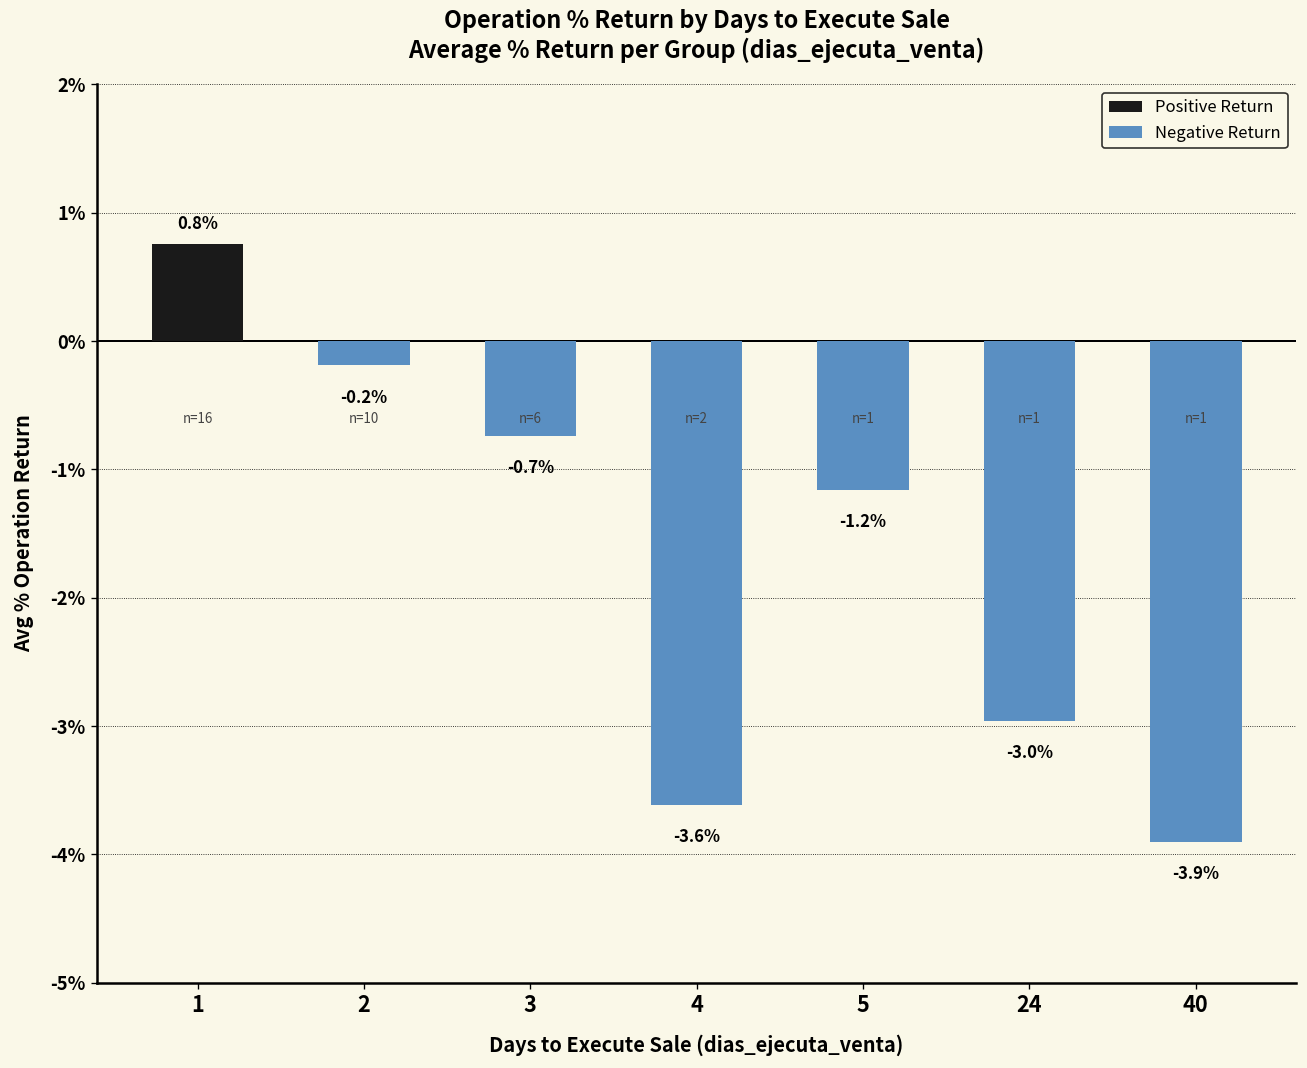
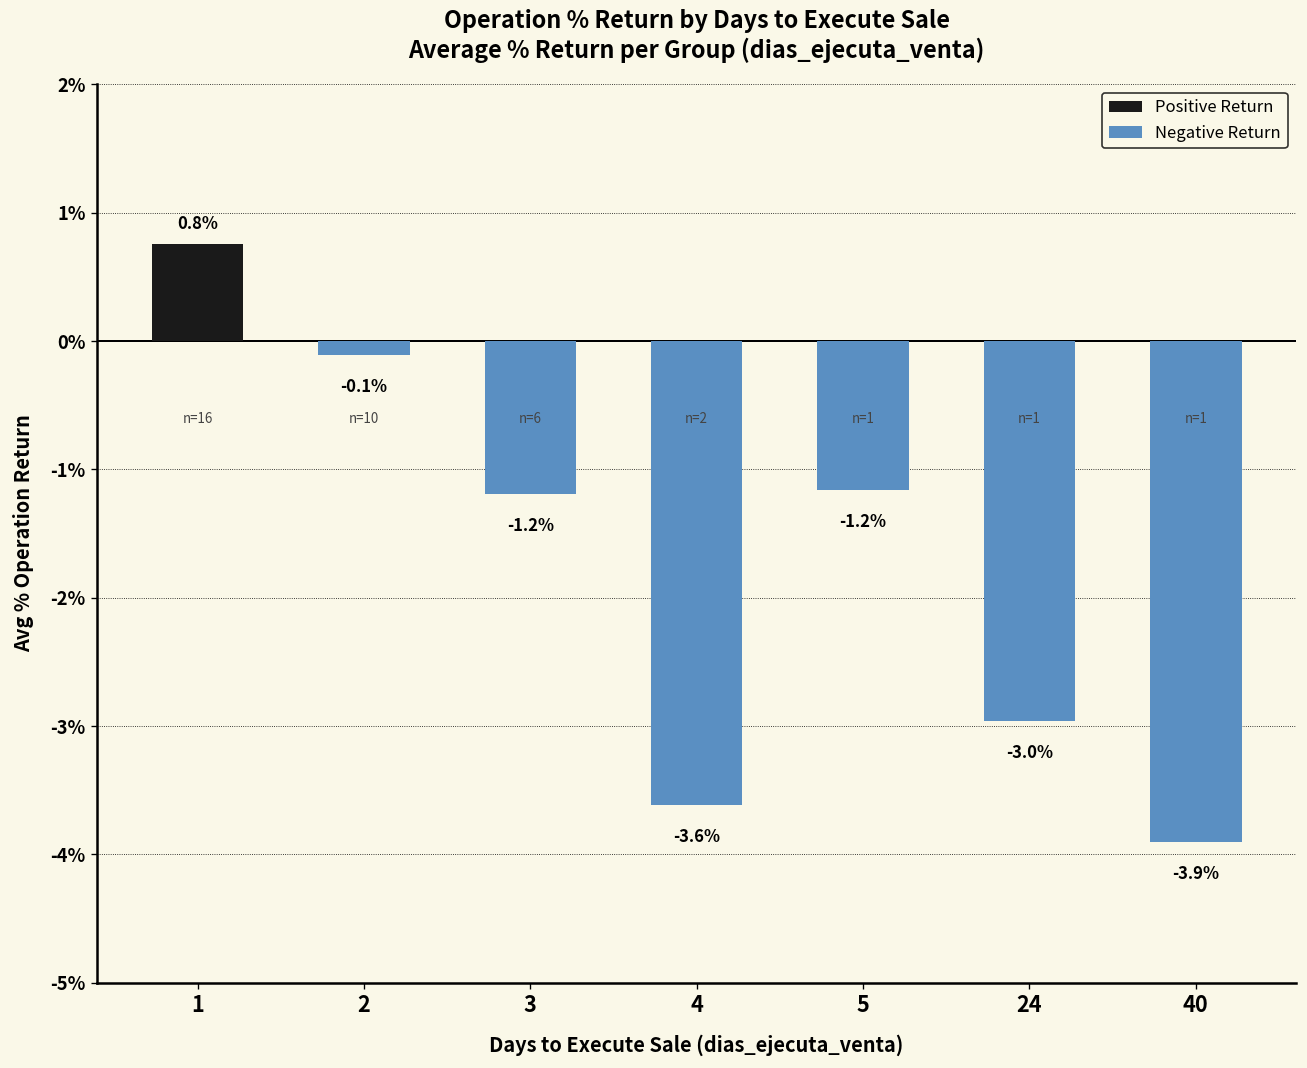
  {
    "Positive Return": {
      "1": "0.8%"
    },
    "Negative Return": {
-     "2": "-0.2%",
-     "3": "-0.7%",
+     "2": "-0.1%",
+     "3": "-1.2%",
      "4": "-3.6%",
      "5": "-1.2%",
      "24": "-3.0%",
      "40": "-3.9%"
    }
  }
